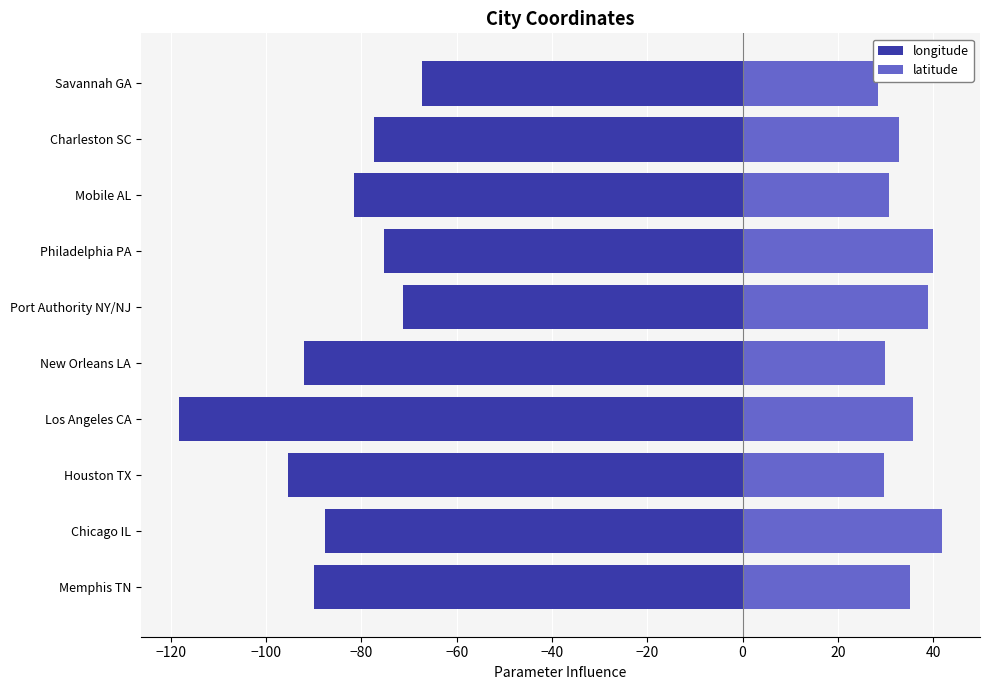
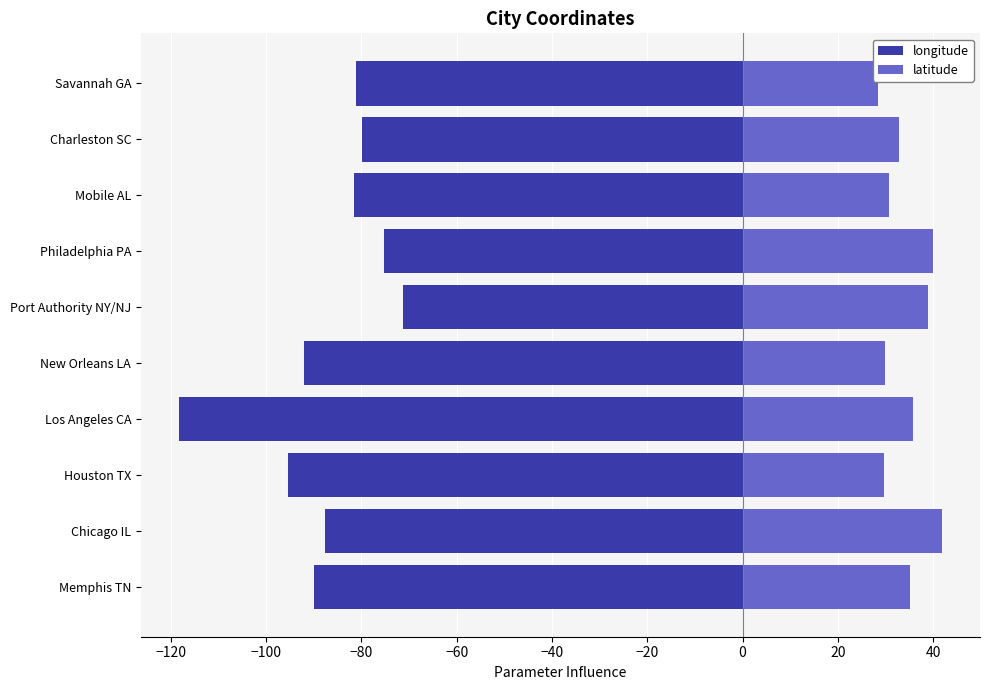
  {
    "longitude": {
-     "Savannah GA": -67,
-     "Charleston SC": -77,
+     "Savannah GA": -81,
+     "Charleston SC": -80,
      "Mobile AL": -82,
      "Philadelphia PA": -75,
      "Port Authority NY/NJ": -71,
      "New Orleans LA": -92,
      "Los Angeles CA": -118,
      "Houston TX": -95,
      "Chicago IL": -88,
      "Memphis TN": -90
    },
    "latitude": {
      "Savannah GA": 28,
      "Charleston SC": 33,
      "Mobile AL": 31,
      "Philadelphia PA": 40,
      "Port Authority NY/NJ": 39,
      "New Orleans LA": 30,
      "Los Angeles CA": 36,
      "Houston TX": 30,
      "Chicago IL": 42,
      "Memphis TN": 35
    }
  }
